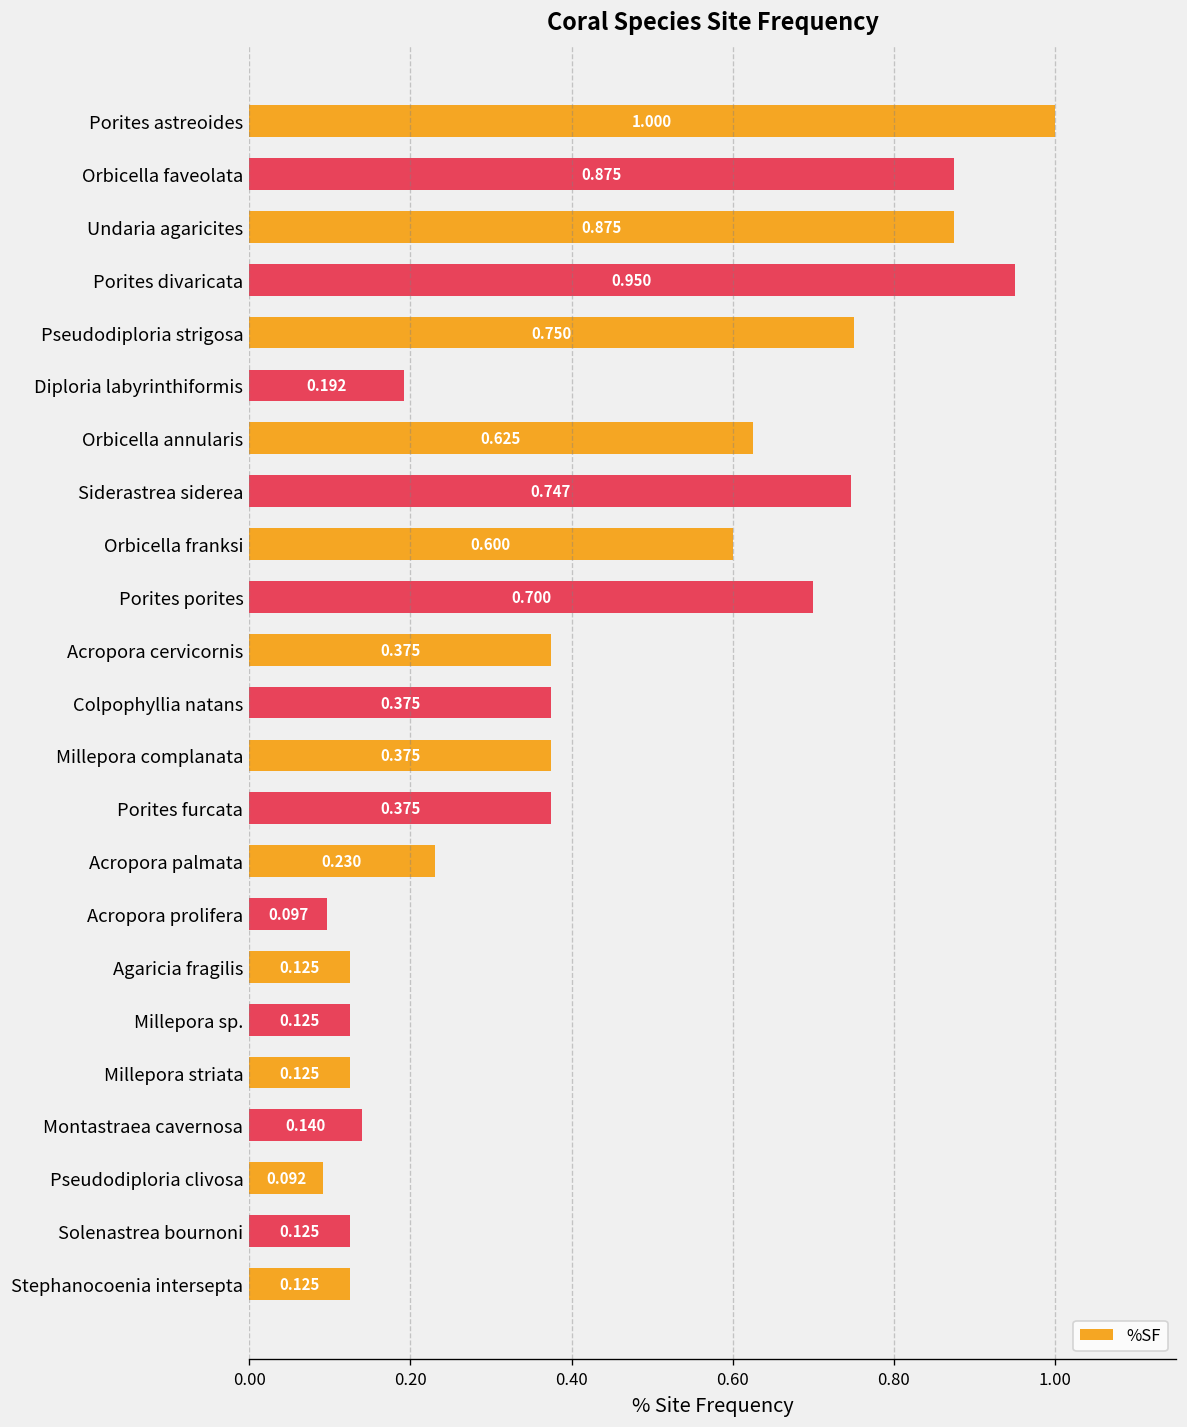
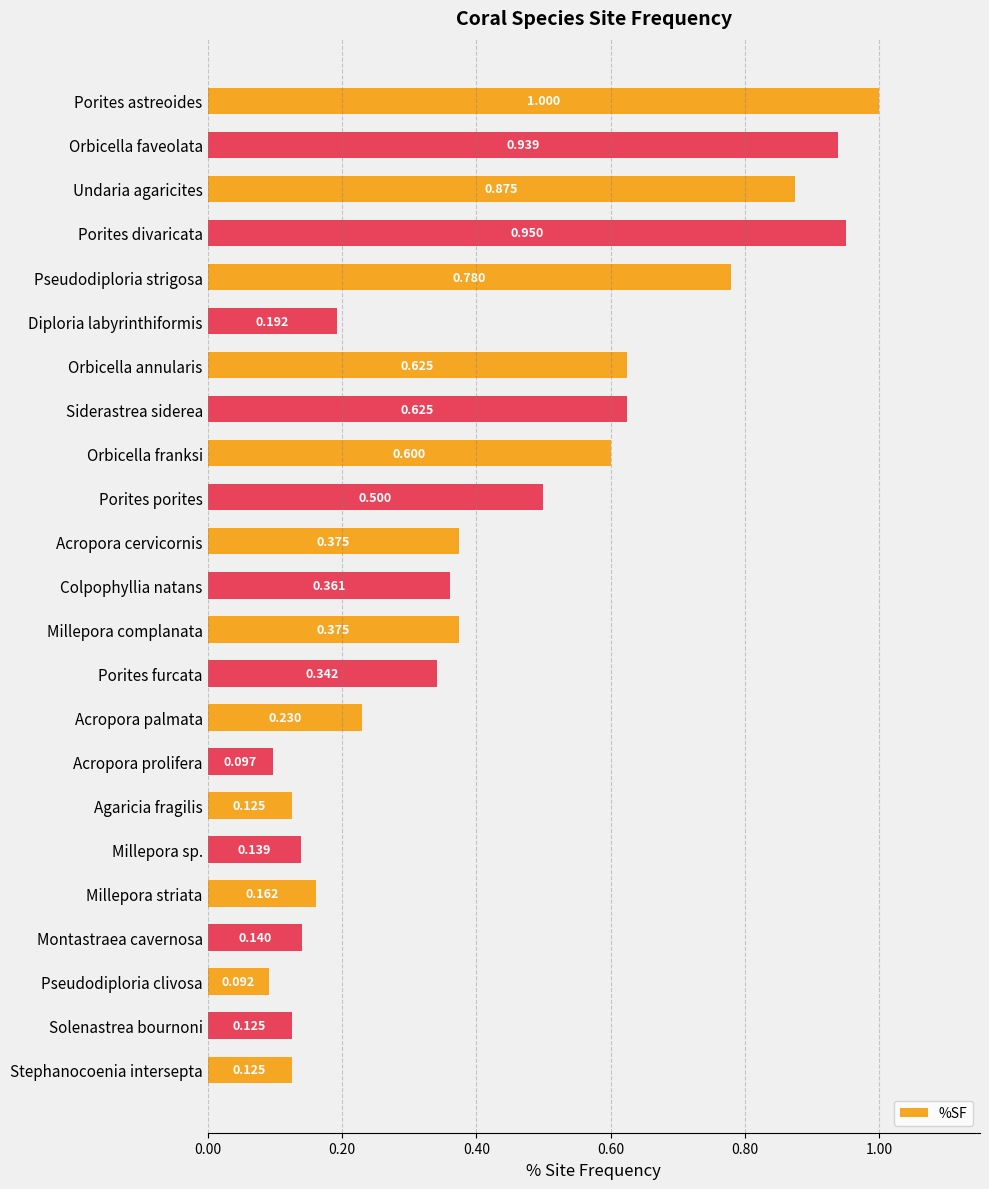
  {
    "Porites astreoides": 1.000,
-   "Orbicella faveolata": 0.875,
+   "Orbicella faveolata": 0.939,
    "Undaria agaricites": 0.875,
    "Porites divaricata": 0.950,
-   "Pseudodiploria strigosa": 0.750,
+   "Pseudodiploria strigosa": 0.780,
    "Diploria labyrinthiformis": 0.192,
    "Orbicella annularis": 0.625,
-   "Siderastrea siderea": 0.747,
+   "Siderastrea siderea": 0.625,
    "Orbicella franksi": 0.600,
-   "Porites porites": 0.700,
+   "Porites porites": 0.500,
    "Acropora cervicornis": 0.375,
-   "Colpophyllia natans": 0.375,
+   "Colpophyllia natans": 0.361,
    "Millepora complanata": 0.375,
-   "Porites furcata": 0.375,
+   "Porites furcata": 0.342,
    "Acropora palmata": 0.230,
    "Acropora prolifera": 0.097,
    "Agaricia fragilis": 0.125,
-   "Millepora sp.": 0.125,
-   "Millepora striata": 0.125,
+   "Millepora sp.": 0.139,
+   "Millepora striata": 0.162,
    "Montastraea cavernosa": 0.140,
    "Pseudodiploria clivosa": 0.092,
    "Solenastrea bournoni": 0.125,
    "Stephanocoenia intersepta": 0.125
  }
